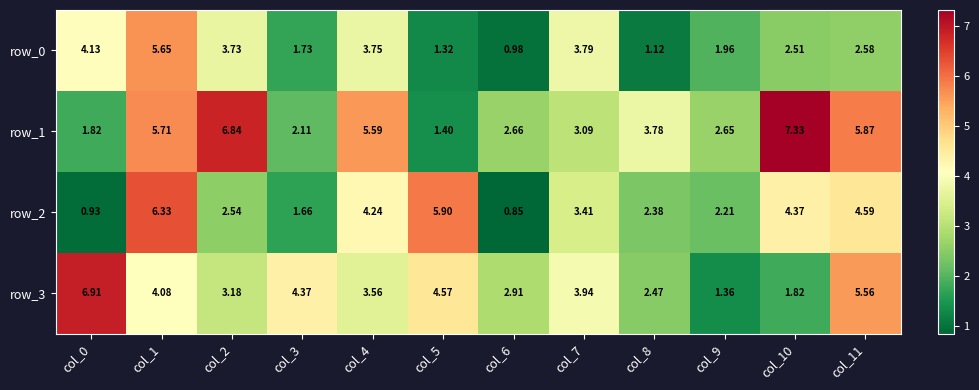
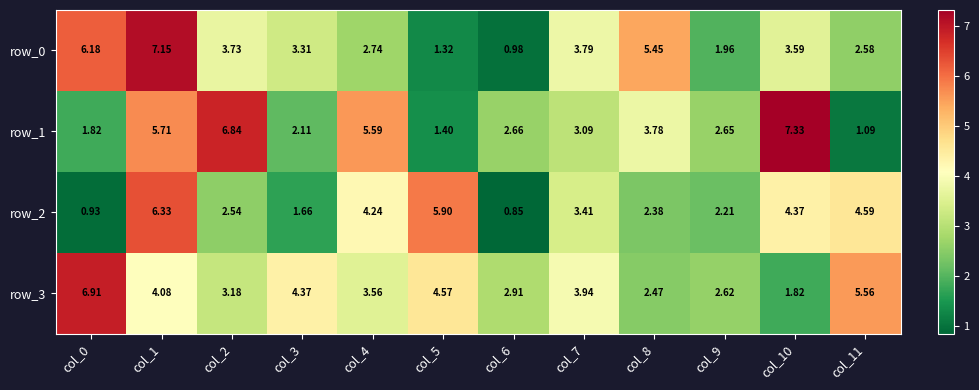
  {
    "row_0": {
-     "col_0": 4.13,
-     "col_1": 5.65,
+     "col_0": 6.18,
+     "col_1": 7.15,
      "col_2": 3.73,
-     "col_3": 1.73,
-     "col_4": 3.75,
+     "col_3": 3.31,
+     "col_4": 2.74,
      "col_5": 1.32,
      "col_6": 0.98,
      "col_7": 3.79,
-     "col_8": 1.12,
+     "col_8": 5.45,
      "col_9": 1.96,
-     "col_10": 2.51,
+     "col_10": 3.59,
      "col_11": 2.58
    },
    "row_1": {
      "col_0": 1.82,
      "col_1": 5.71,
      "col_2": 6.84,
      "col_3": 2.11,
      "col_4": 5.59,
      "col_5": 1.40,
      "col_6": 2.66,
      "col_7": 3.09,
      "col_8": 3.78,
      "col_9": 2.65,
      "col_10": 7.33,
-     "col_11": 5.87
+     "col_11": 1.09
    },
    "row_2": {
      "col_0": 0.93,
      "col_1": 6.33,
      "col_2": 2.54,
      "col_3": 1.66,
      "col_4": 4.24,
      "col_5": 5.90,
      "col_6": 0.85,
      "col_7": 3.41,
      "col_8": 2.38,
      "col_9": 2.21,
      "col_10": 4.37,
      "col_11": 4.59
    },
    "row_3": {
      "col_0": 6.91,
      "col_1": 4.08,
      "col_2": 3.18,
      "col_3": 4.37,
      "col_4": 3.56,
      "col_5": 4.57,
      "col_6": 2.91,
      "col_7": 3.94,
      "col_8": 2.47,
-     "col_9": 1.36,
+     "col_9": 2.62,
      "col_10": 1.82,
      "col_11": 5.56
    }
  }
